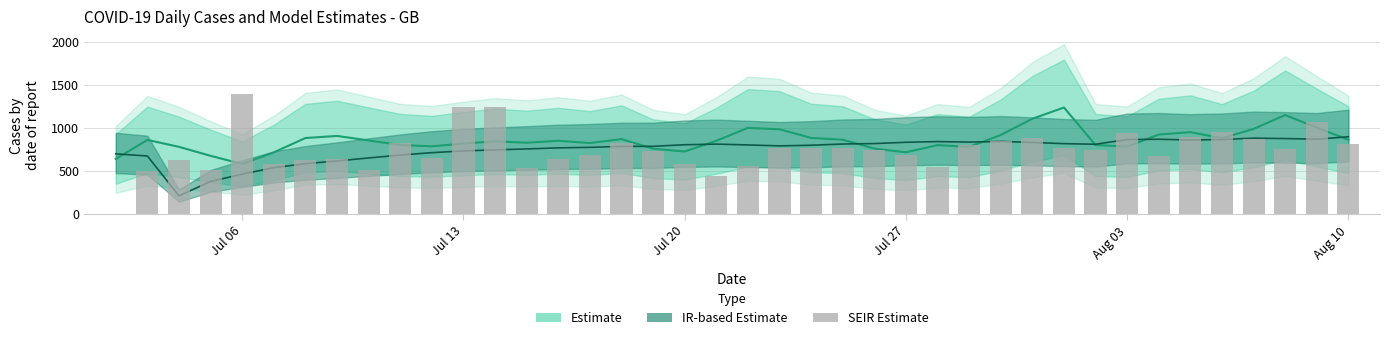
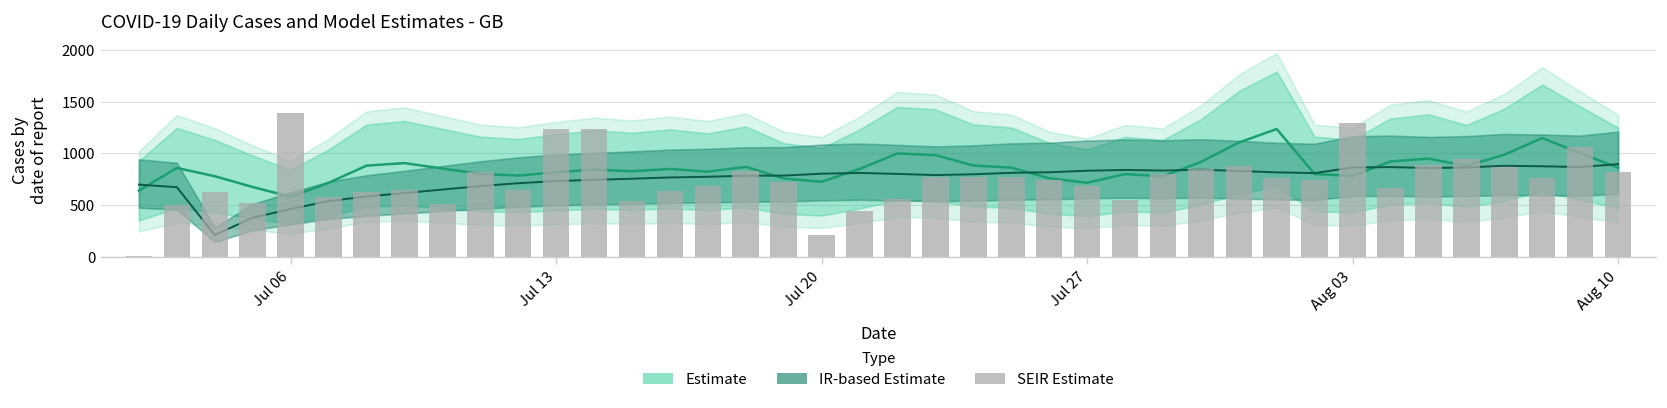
  {
    "SEIR Estimate": {
      "Jul 06": 1400,
      "Jul 13": 1200,
-     "Jul 20": 600,
+     "Jul 20": 200,
      "Jul 27": 700,
-     "Aug 03": 900,
+     "Aug 03": 1300,
      "Aug 10": 800
    }
  }
